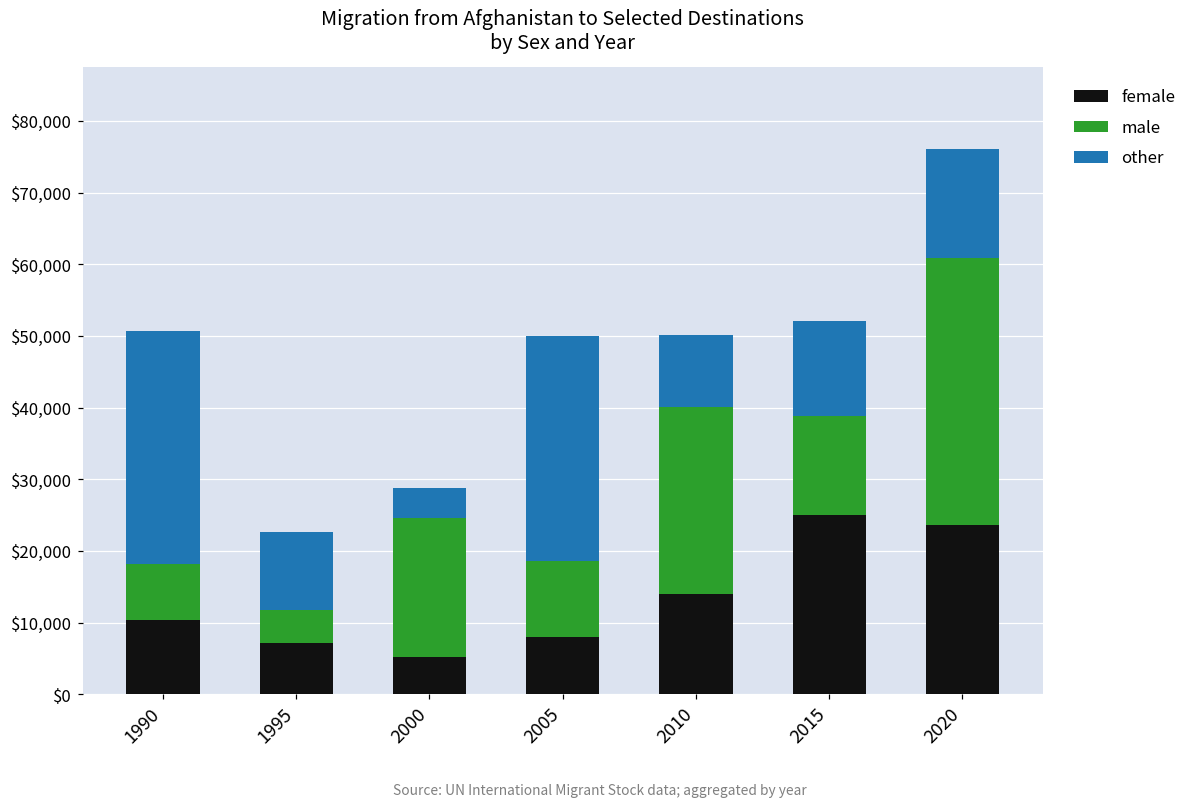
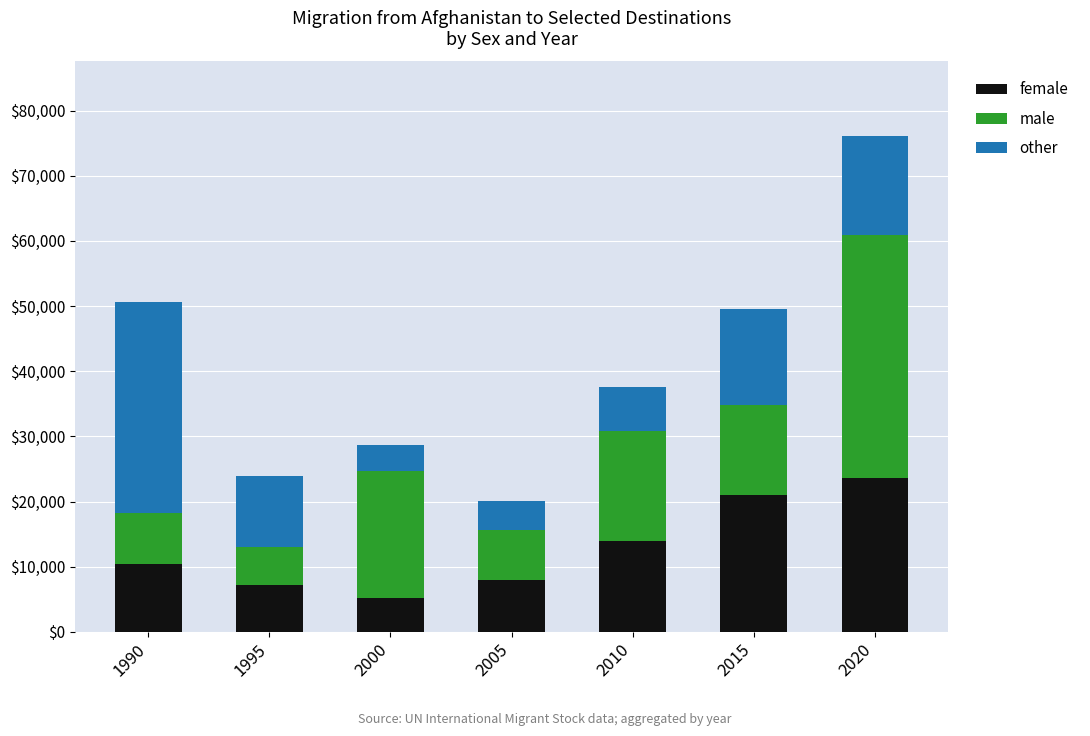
  {
    "female": {
      "1990": "$10,000",
      "1995": "$7,000",
      "2000": "$5,000",
      "2005": "$8,000",
      "2010": "$14,000",
-     "2015": "$25,000",
+     "2015": "$21,000",
      "2020": "$24,000"
    },
    "male": {
      "1990": "$8,000",
-     "1995": "$5,000",
+     "1995": "$6,000",
      "2000": "$19,000",
-     "2005": "$11,000",
-     "2010": "$26,000",
+     "2005": "$8,000",
+     "2010": "$17,000",
      "2015": "$14,000",
      "2020": "$37,000"
    },
    "other": {
      "1990": "$32,000",
      "1995": "$11,000",
      "2000": "$4,000",
-     "2005": "$31,000",
-     "2010": "$10,000",
-     "2015": "$13,000",
+     "2005": "$4,000",
+     "2010": "$7,000",
+     "2015": "$15,000",
      "2020": "$15,000"
    }
  }
